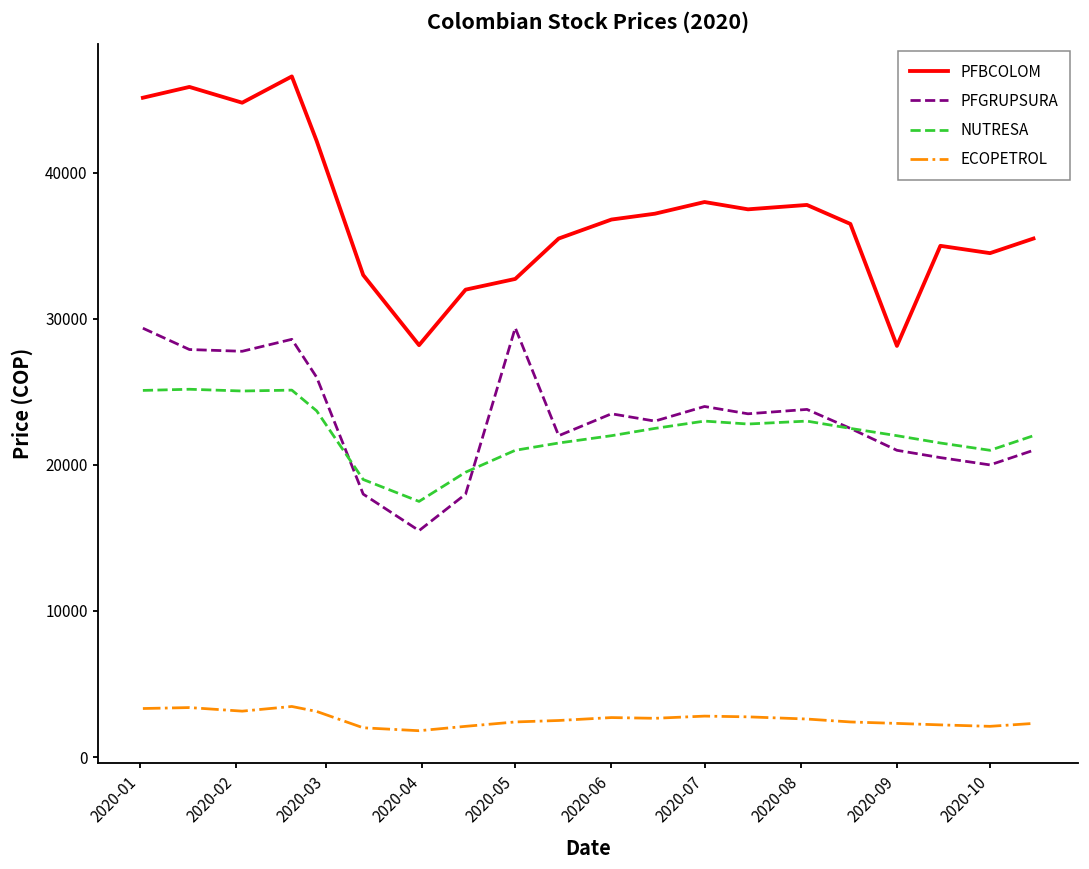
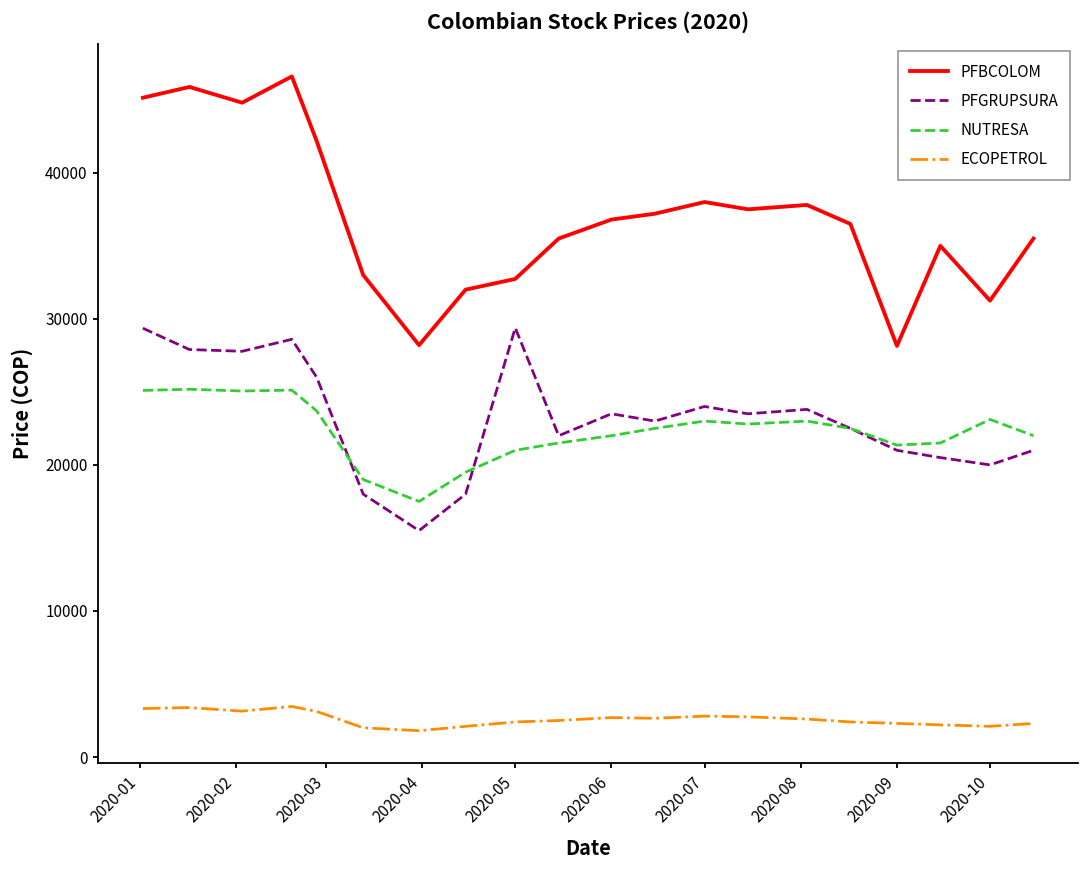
  {
    "PFBCOLOM": {
      "2020-05": 32700,
      "2020-06": 36800,
      "2020-07": 38000,
      "2020-09": 28100,
-     "2020-10": 34500
+     "2020-10": 31200
    },
    "PFGRUPSURA": {
      "2020-05": 29400,
      "2020-06": 23500,
      "2020-07": 24000,
      "2020-09": 21000,
      "2020-10": 20000
    },
    "NUTRESA": {
      "2020-05": 21000,
      "2020-06": 22000,
      "2020-07": 23000,
-     "2020-09": 22000,
-     "2020-10": 21000
+     "2020-09": 21400,
+     "2020-10": 23100
    },
    "ECOPETROL": {
      "2020-05": 2400,
      "2020-06": 2700,
      "2020-07": 2800,
      "2020-09": 2300,
      "2020-10": 2100
    }
  }
